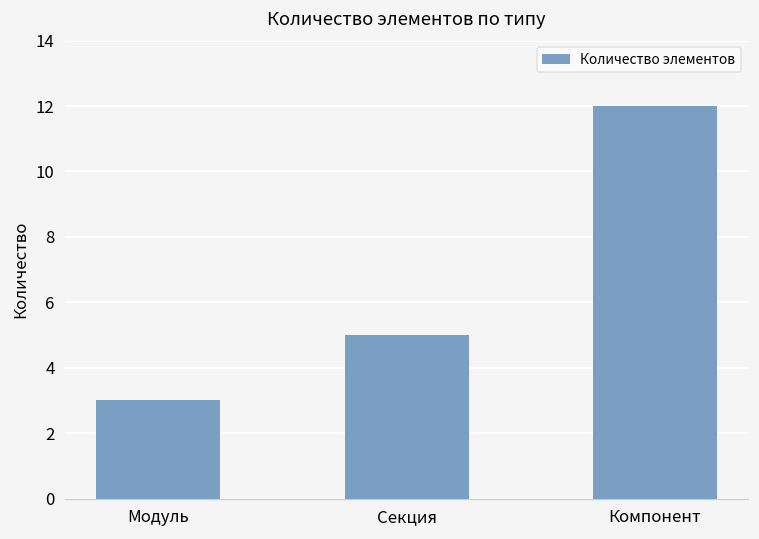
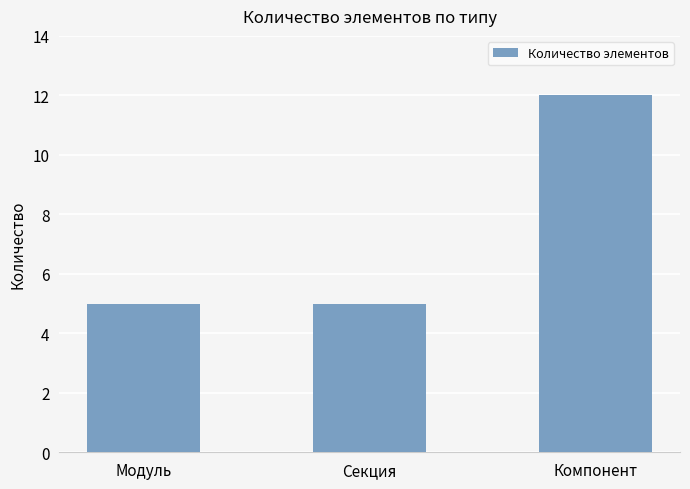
  {
-   "Модуль": 3,
+   "Модуль": 5,
    "Секция": 5,
    "Компонент": 12
  }
